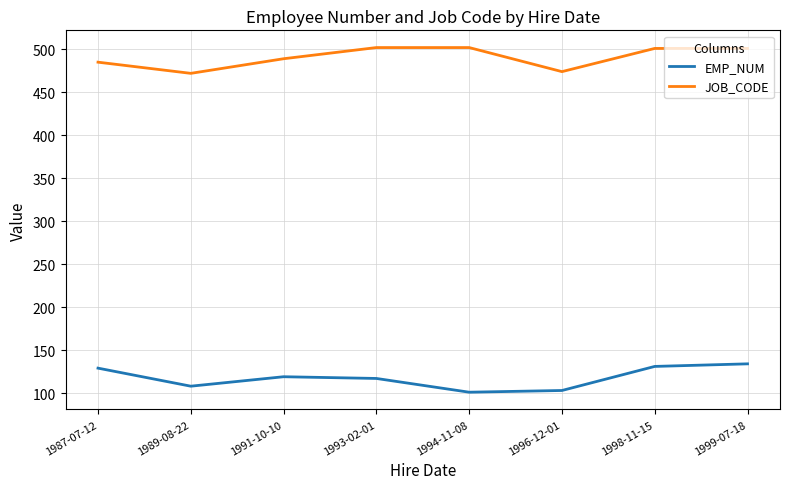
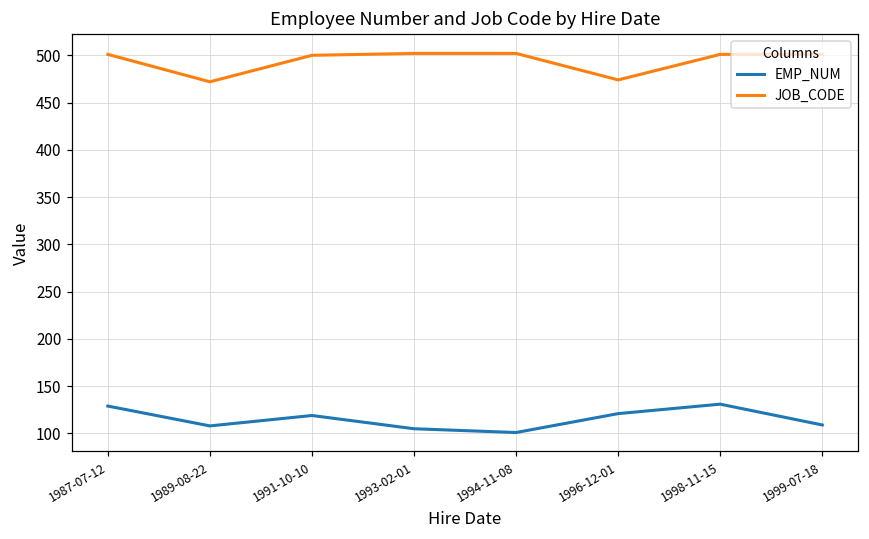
  {
    "EMP_NUM": {
      "1987-07-12": 130,
      "1989-08-22": 110,
      "1991-10-10": 120,
-     "1993-02-01": 120,
+     "1993-02-01": 110,
      "1994-11-08": 100,
-     "1996-12-01": 100,
+     "1996-12-01": 120,
      "1998-11-15": 130,
-     "1999-07-18": 130
+     "1999-07-18": 110
    },
    "JOB_CODE": {
-     "1987-07-12": 490,
+     "1987-07-12": 500,
      "1989-08-22": 470,
-     "1991-10-10": 490,
+     "1991-10-10": 500,
      "1993-02-01": 500,
      "1994-11-08": 500,
      "1996-12-01": 470,
      "1998-11-15": 500
    }
  }
